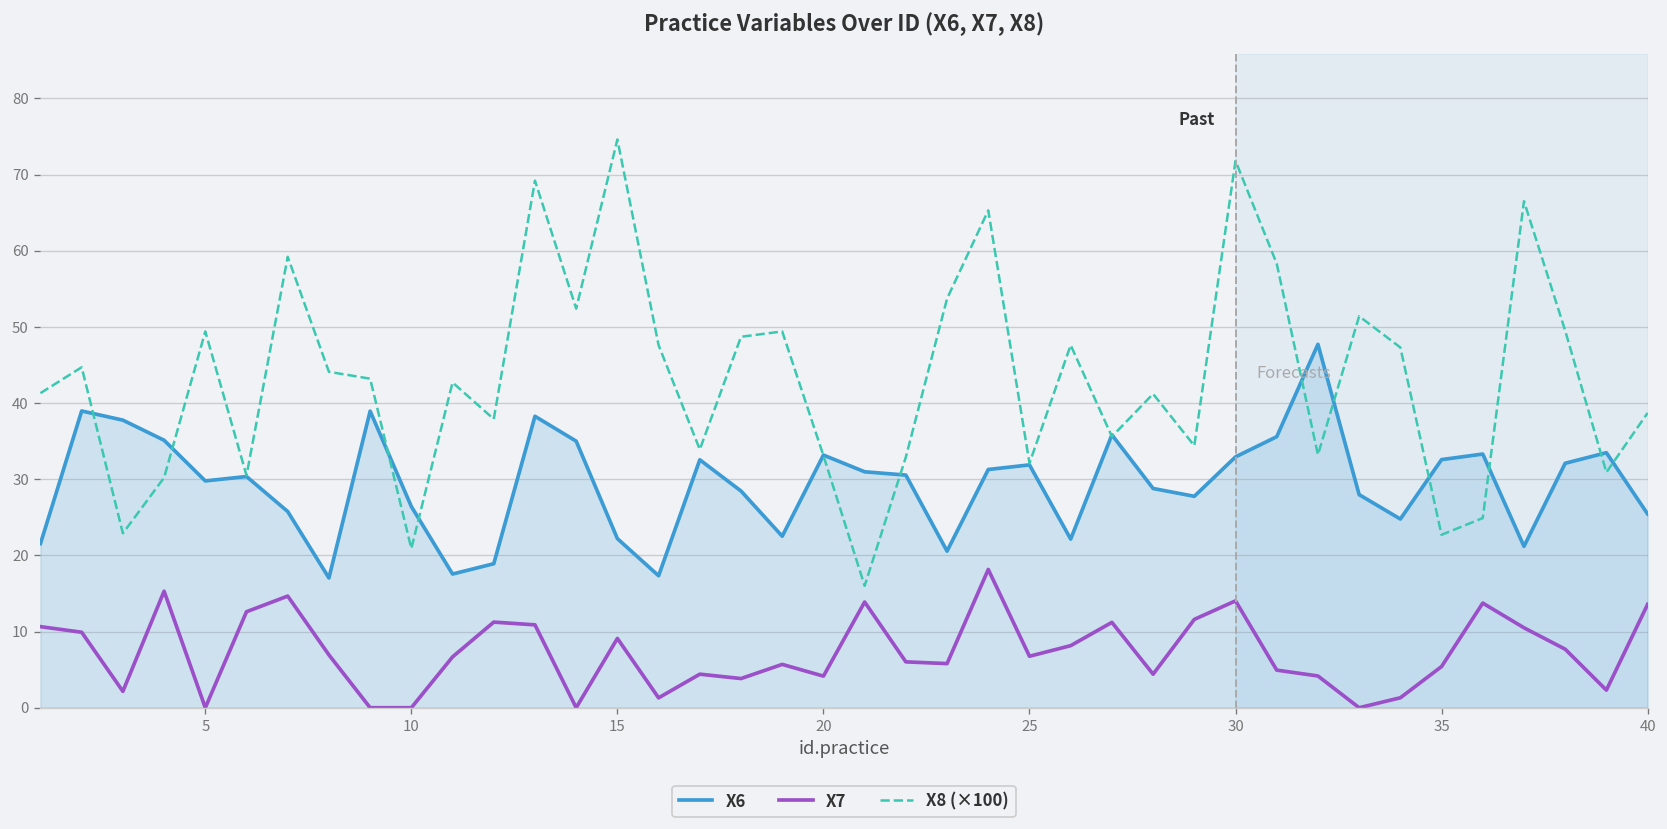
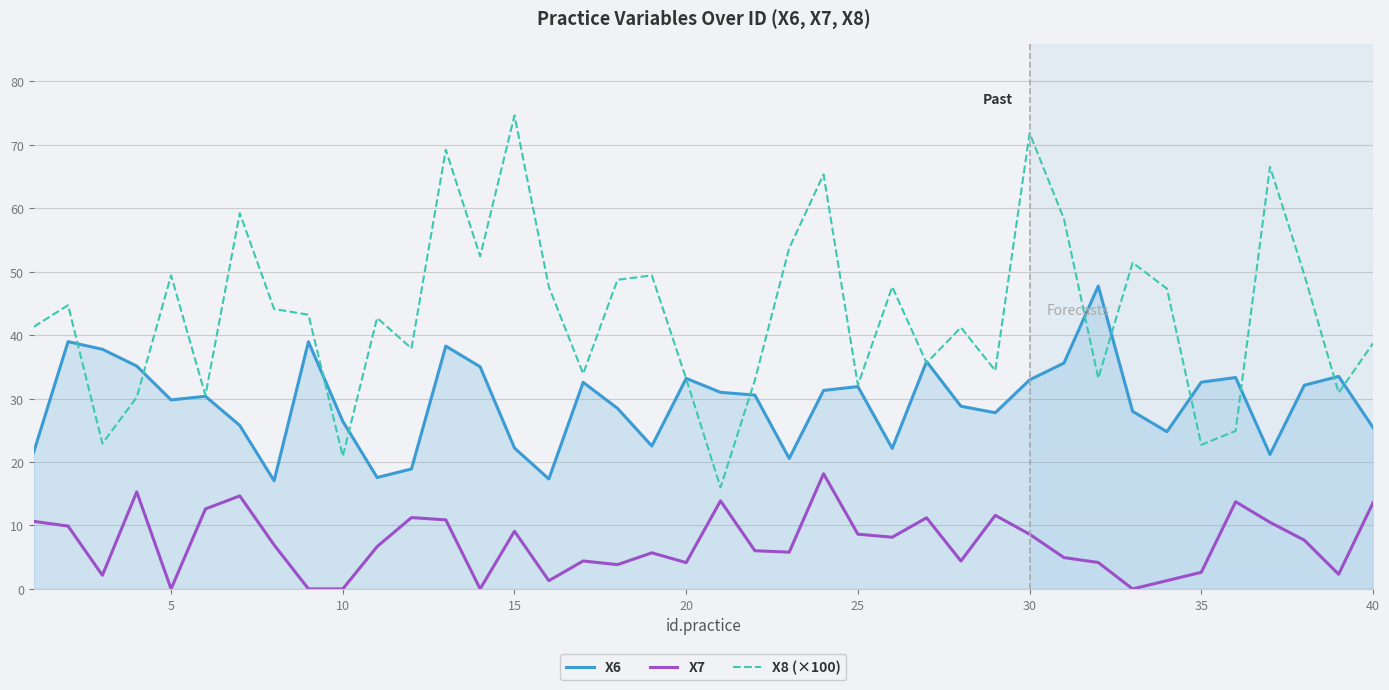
  {
    "X7": {
      "5": 0,
      "10": 0,
      "15": 9,
      "20": 4,
-     "25": 7,
-     "30": 14,
-     "35": 5,
+     "25": 9,
+     "30": 9,
+     "35": 3,
      "40": 14
    }
  }
